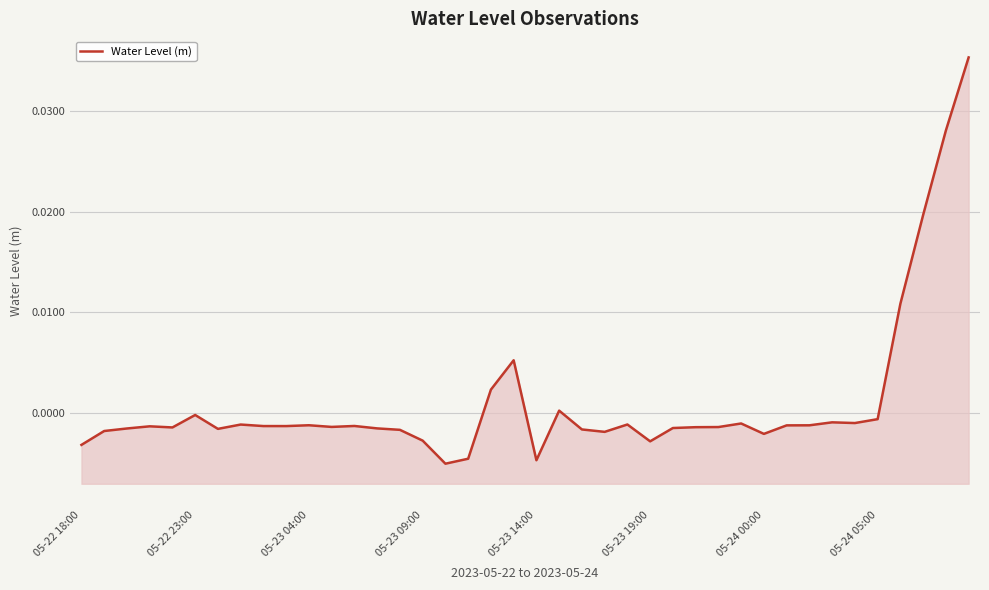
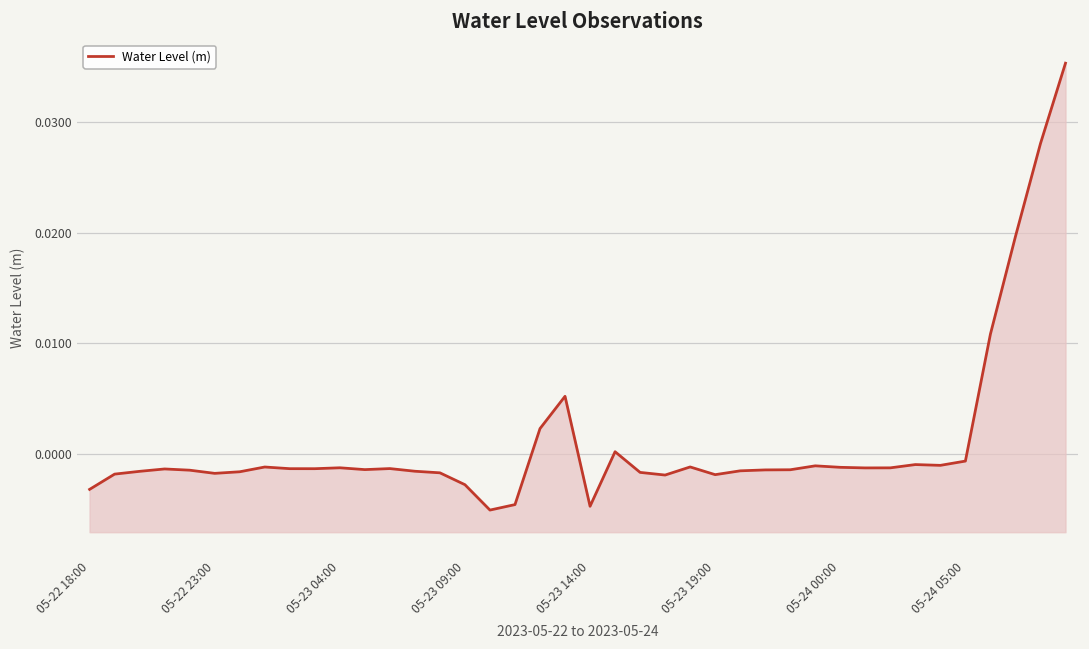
  {
    "05-22 18:00": -0.0032,
-   "05-22 23:00": -0.0002,
+   "05-22 23:00": -0.0018,
    "05-23 04:00": -0.0013,
    "05-23 09:00": -0.0028,
    "05-23 14:00": -0.0047,
-   "05-23 19:00": -0.0029,
-   "05-24 00:00": -0.0021,
+   "05-23 19:00": -0.0019,
+   "05-24 00:00": -0.0012,
    "05-24 05:00": -0.0006
  }
